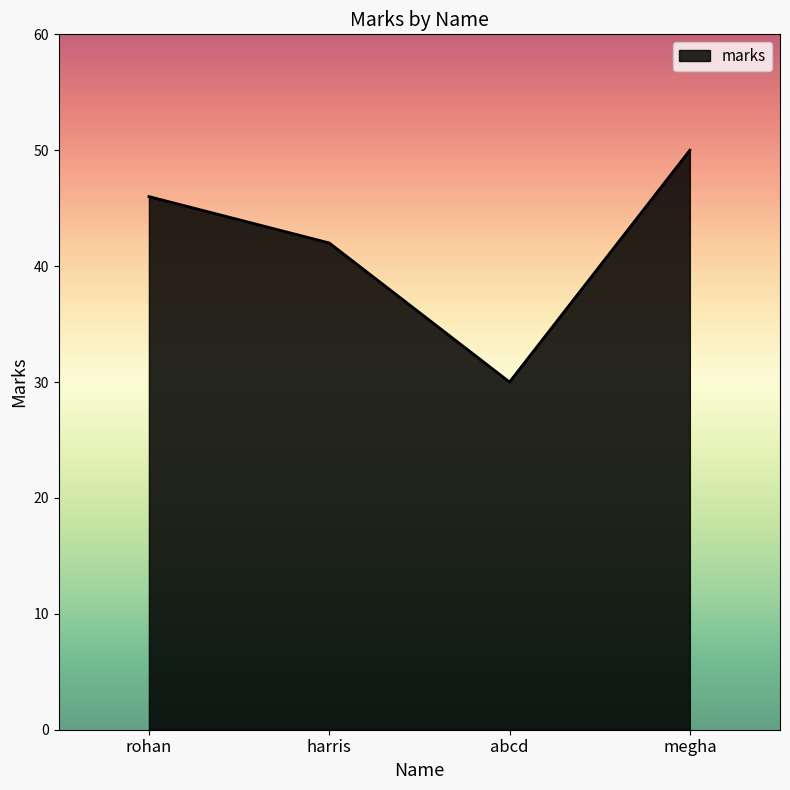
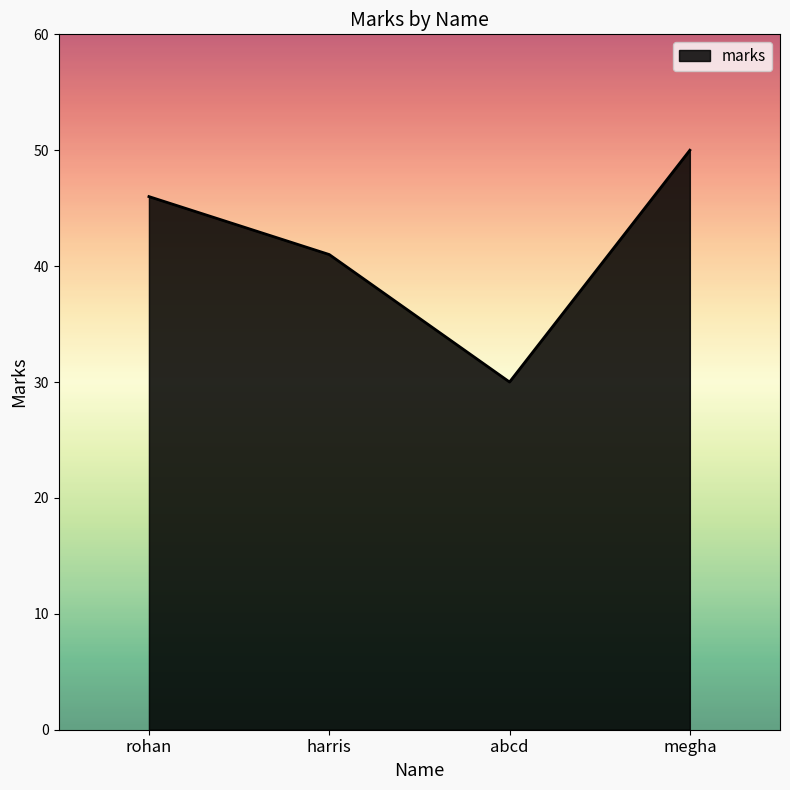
  {
    "rohan": 46,
-   "harris": 42,
+   "harris": 41,
    "abcd": 30,
    "megha": 50
  }
